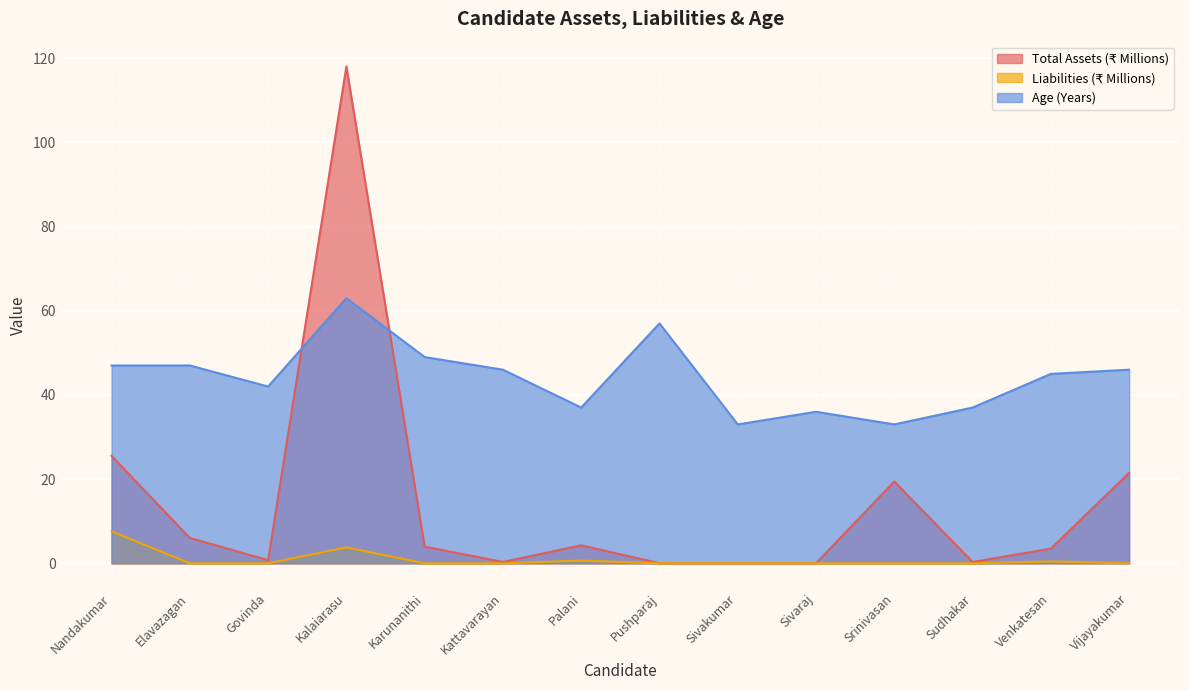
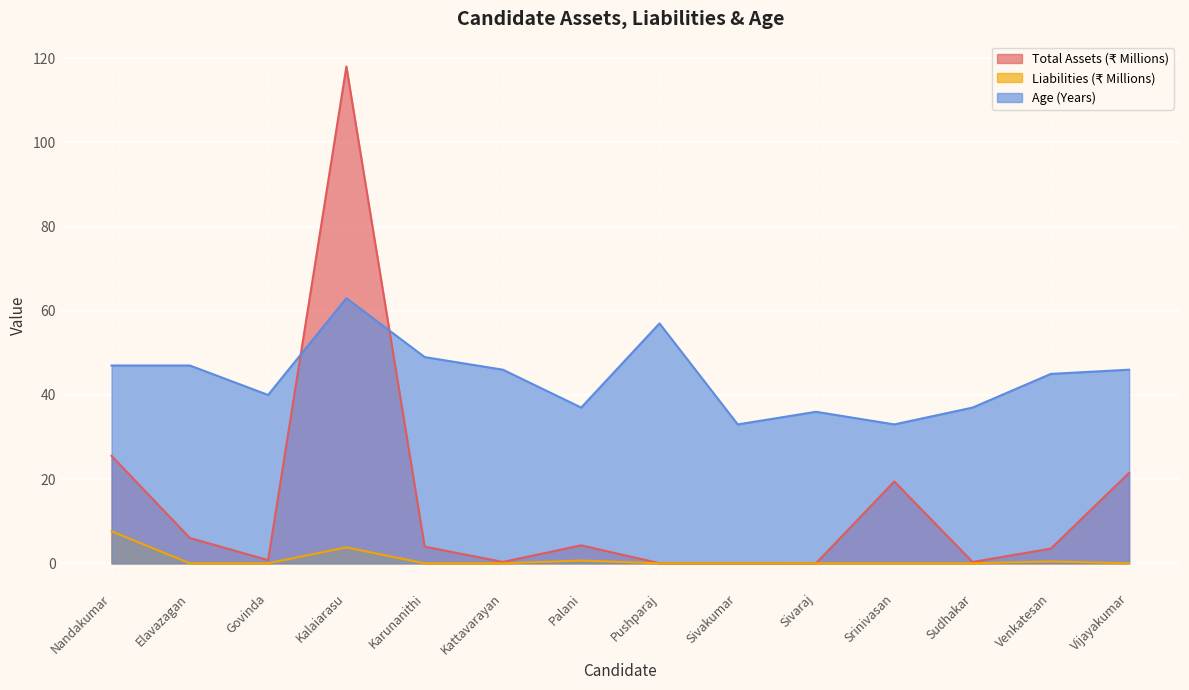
  {
    "Total Assets (₹ Millions)": {
      "Nandakumar": 26,
      "Elavazagan": 6,
      "Govinda": 1,
      "Kalaiarasu": 118,
      "Karunanithi": 4,
      "Palani": 4,
      "Srinivasan": 19,
      "Venkatesan": 3,
      "Vijayakumar": 22
    },
    "Liabilities (₹ Millions)": {
      "Nandakumar": 8,
      "Elavazagan": 0,
      "Govinda": 0,
      "Kalaiarasu": 4,
      "Karunanithi": 0,
      "Palani": 1,
      "Srinivasan": 0,
      "Venkatesan": 0,
      "Vijayakumar": 0
    },
    "Age (Years)": {
      "Nandakumar": 47,
      "Elavazagan": 47,
-     "Govinda": 42,
+     "Govinda": 40,
      "Kalaiarasu": 63,
      "Karunanithi": 49,
      "Kattavarayan": 46,
      "Palani": 37,
      "Pushparaj": 57,
      "Sivakumar": 33,
      "Sivaraj": 36,
      "Srinivasan": 33,
      "Sudhakar": 37,
      "Venkatesan": 45,
      "Vijayakumar": 46
    }
  }
